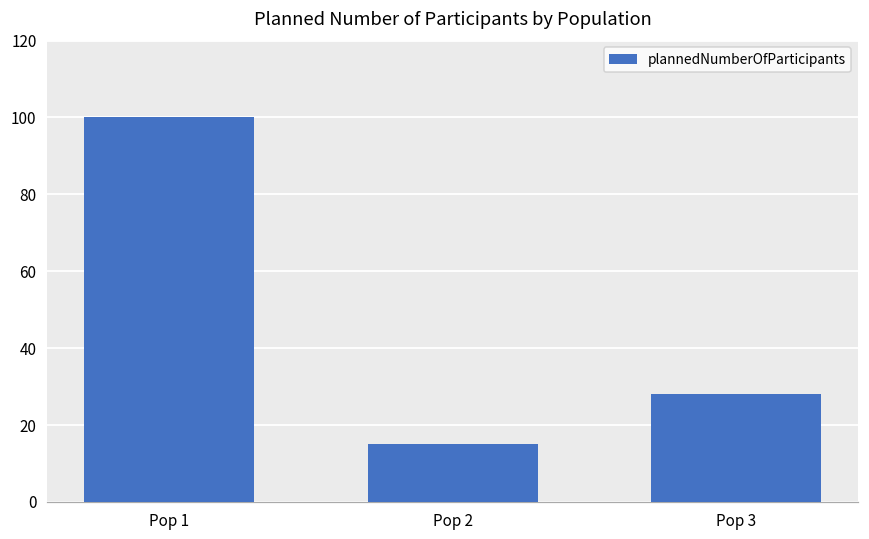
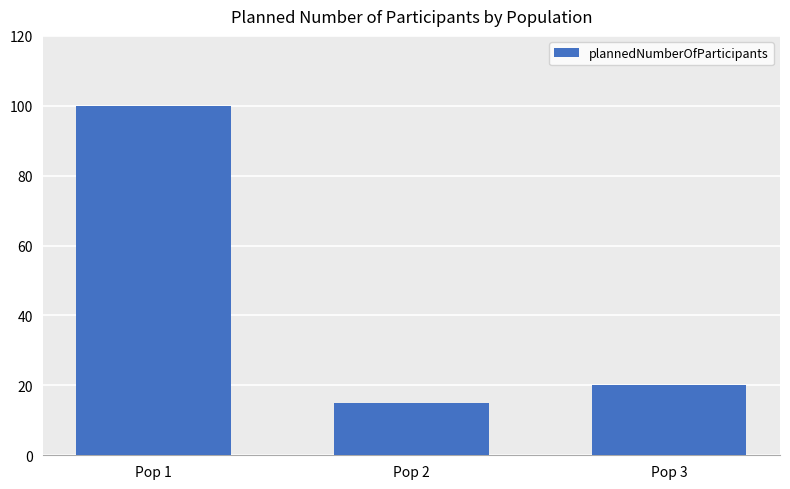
  {
    "Pop 1": 100,
    "Pop 2": 15,
-   "Pop 3": 28
+   "Pop 3": 20
  }
